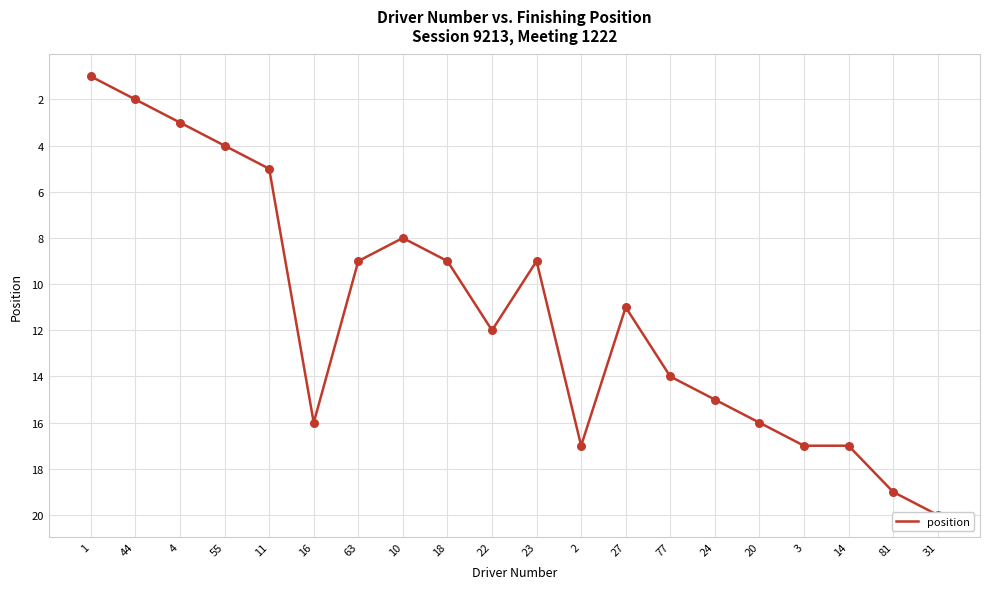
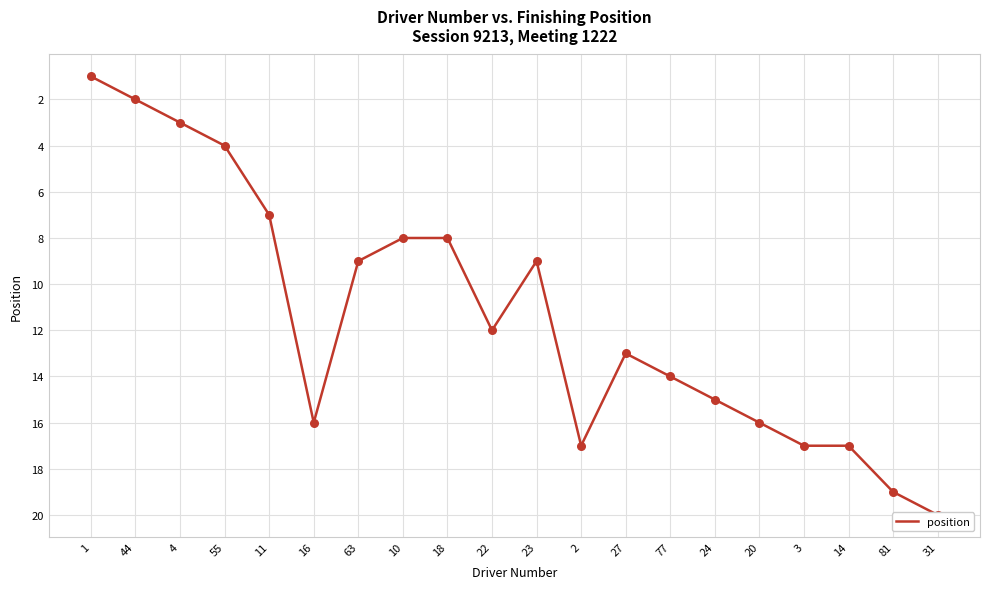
  {
    "1": 1,
    "44": 2,
    "4": 3,
    "55": 4,
-   "11": 5,
+   "11": 7,
    "16": 16,
    "63": 9,
    "10": 8,
-   "18": 9,
+   "18": 8,
    "22": 12,
    "23": 9,
    "2": 17,
-   "27": 11,
+   "27": 13,
    "77": 14,
    "24": 15,
    "20": 16,
    "3": 17,
    "14": 17,
    "81": 19
  }
